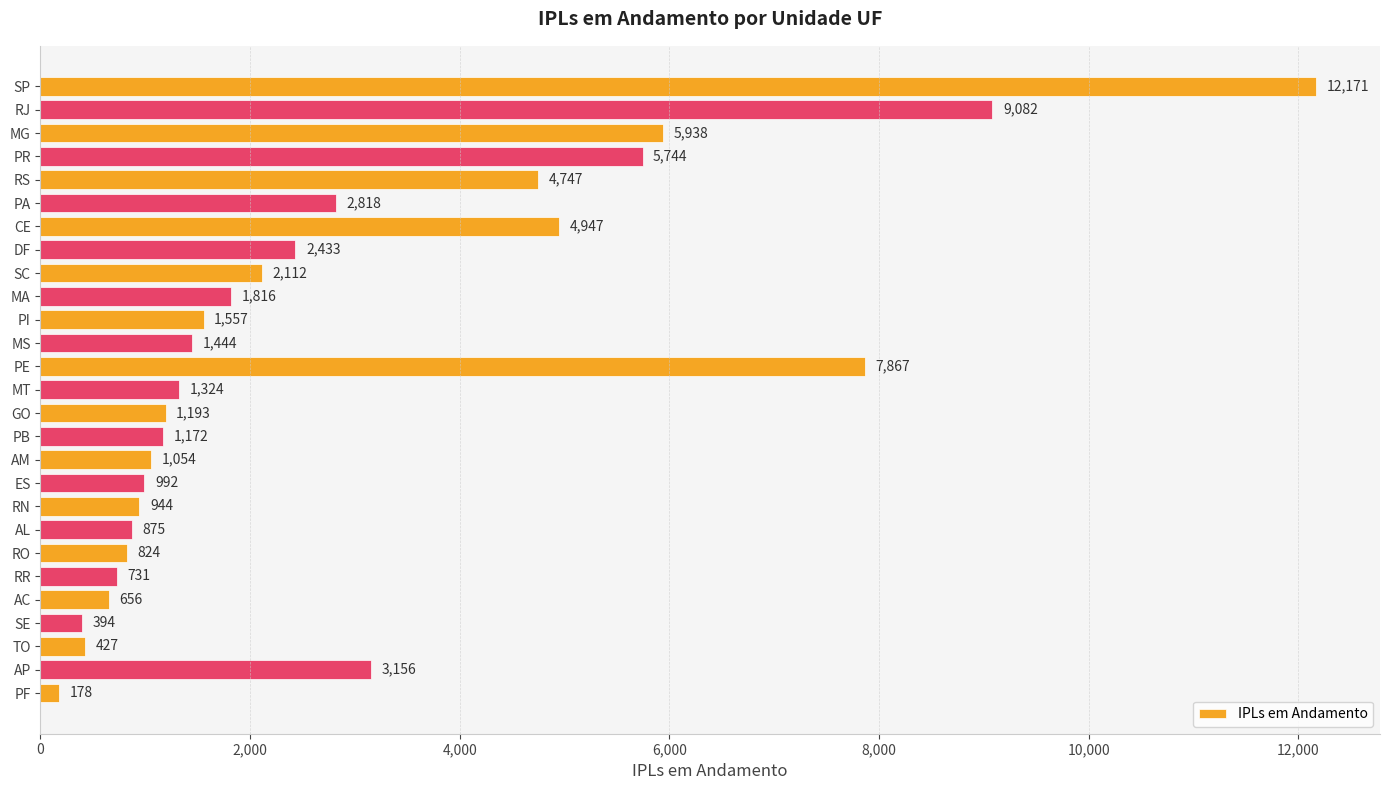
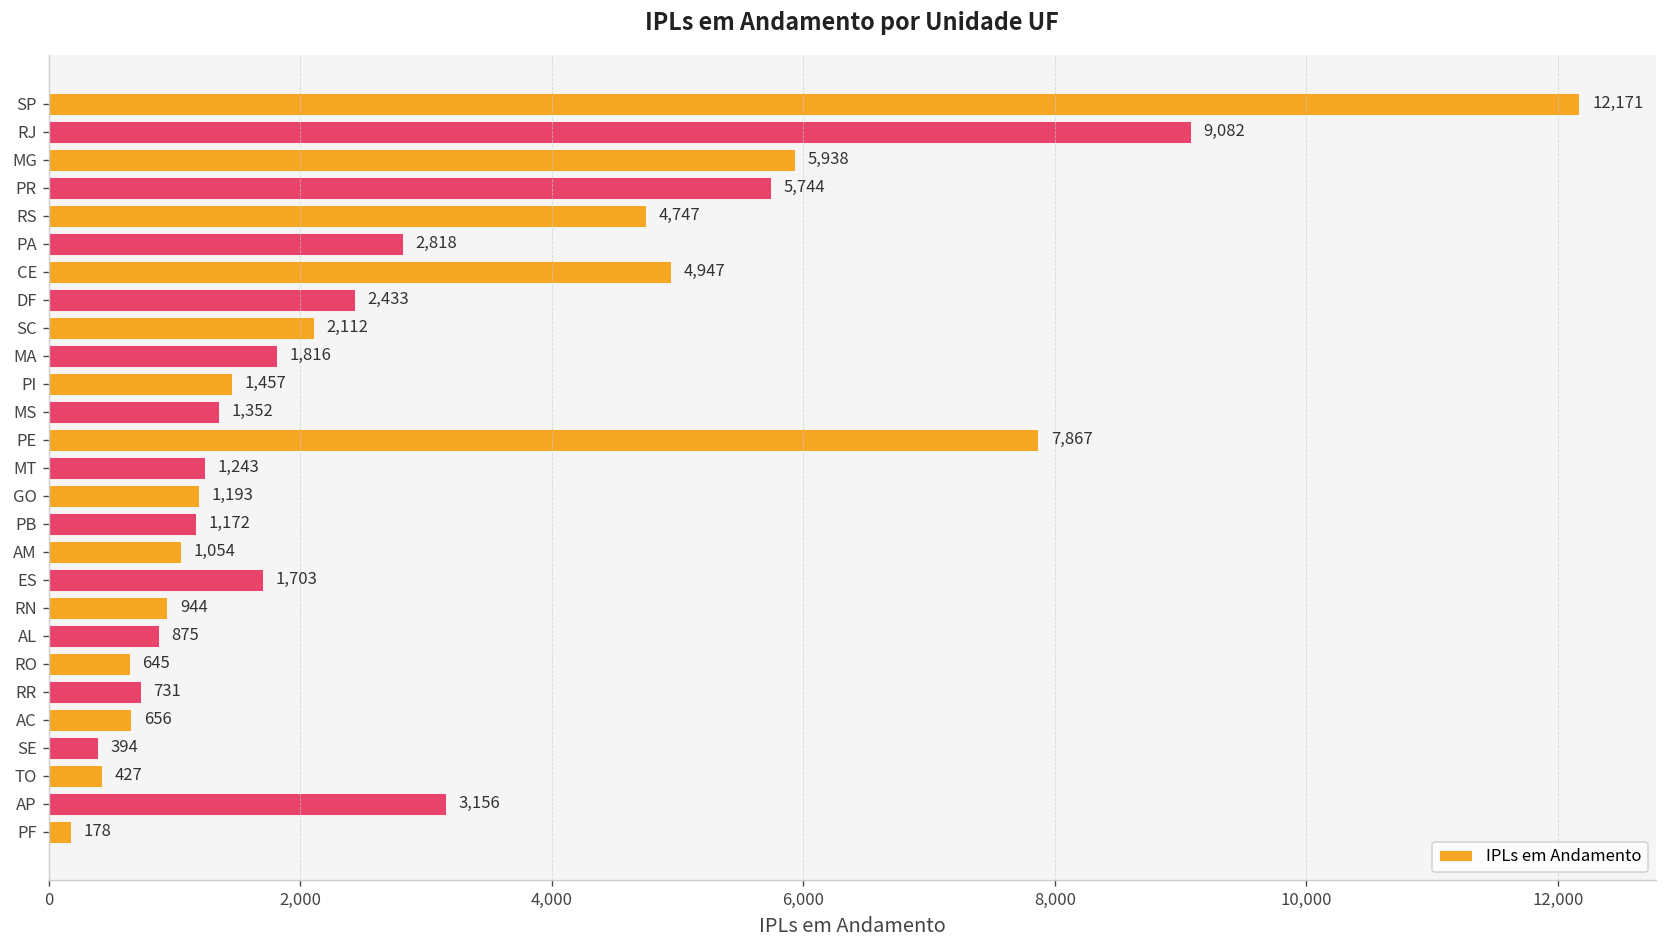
  {
    "SP": "12,171",
    "RJ": "9,082",
    "MG": "5,938",
    "PR": "5,744",
    "RS": "4,747",
    "PA": "2,818",
    "CE": "4,947",
    "DF": "2,433",
    "SC": "2,112",
    "MA": "1,816",
-   "PI": "1,557",
-   "MS": "1,444",
+   "PI": "1,457",
+   "MS": "1,352",
    "PE": "7,867",
-   "MT": "1,324",
+   "MT": "1,243",
    "GO": "1,193",
    "PB": "1,172",
    "AM": "1,054",
-   "ES": "992",
+   "ES": "1,703",
    "RN": "944",
    "AL": "875",
-   "RO": "824",
+   "RO": "645",
    "RR": "731",
    "AC": "656",
    "SE": "394",
    "TO": "427",
    "AP": "3,156",
    "PF": "178"
  }
